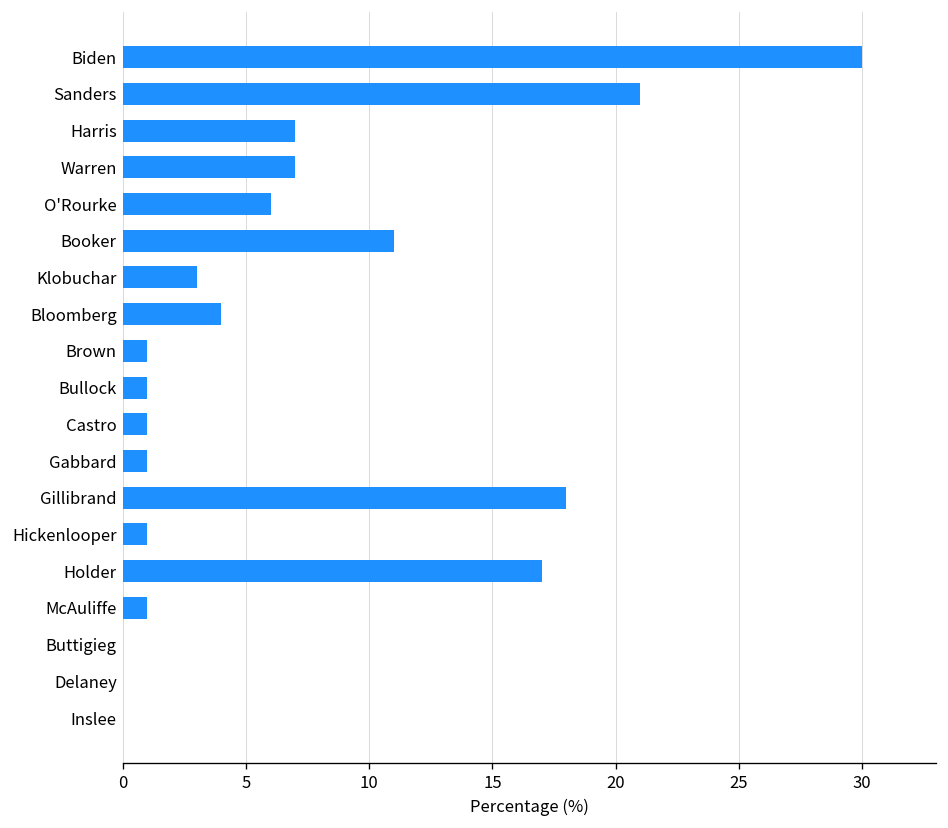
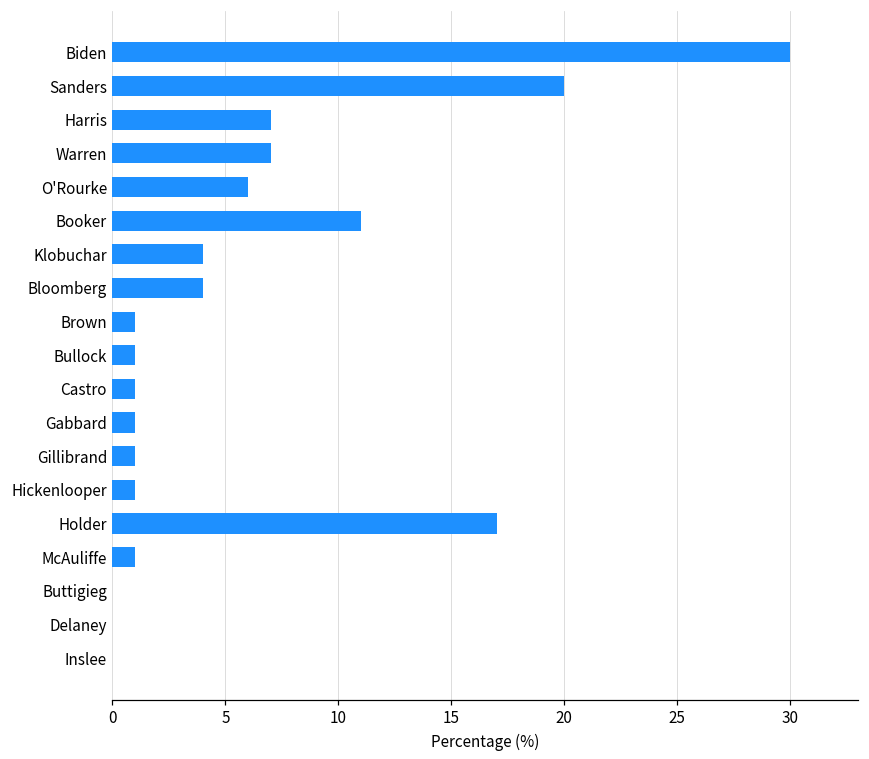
  {
    "Biden": 30,
-   "Sanders": 21,
+   "Sanders": 20,
    "Harris": 7,
    "Warren": 7,
    "O'Rourke": 6,
    "Booker": 11,
-   "Klobuchar": 3,
+   "Klobuchar": 4,
    "Bloomberg": 4,
    "Brown": 1,
    "Bullock": 1,
    "Castro": 1,
    "Gabbard": 1,
-   "Gillibrand": 18,
+   "Gillibrand": 1,
    "Hickenlooper": 1,
    "Holder": 17,
    "McAuliffe": 1,
    "Buttigieg": 0,
    "Delaney": 0,
    "Inslee": 0
  }
